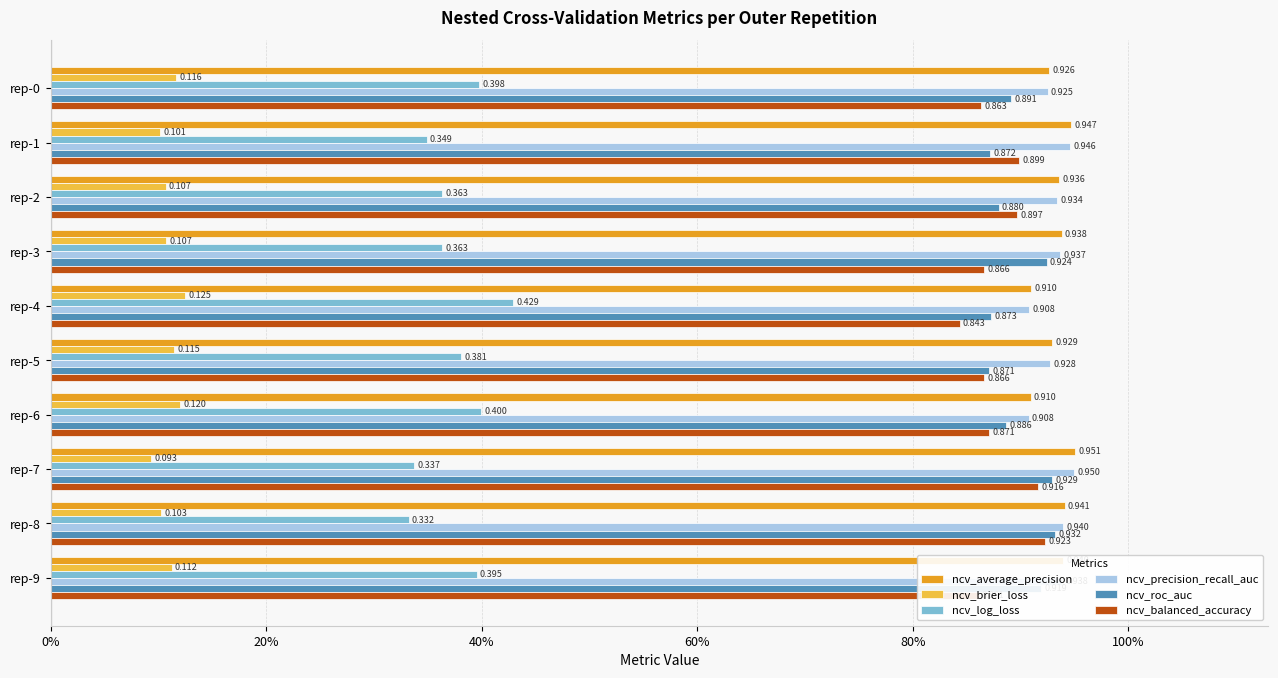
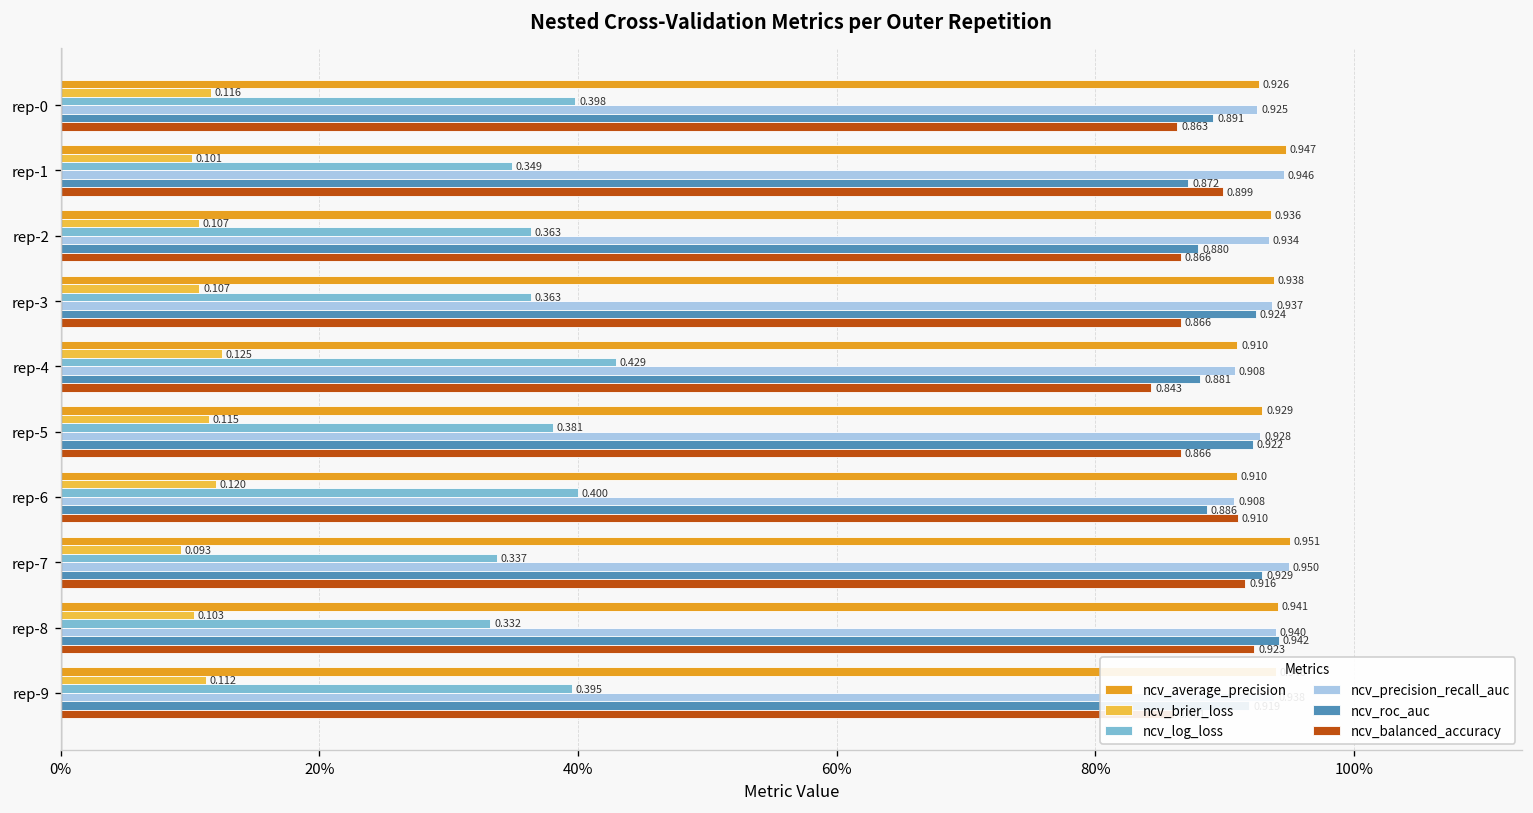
  {
    "ncv_roc_auc": {
      "rep-0": 0.891,
      "rep-1": 0.872,
      "rep-2": 0.880,
      "rep-3": 0.924,
-     "rep-4": 0.873,
-     "rep-5": 0.871,
+     "rep-4": 0.881,
+     "rep-5": 0.922,
      "rep-6": 0.886,
      "rep-7": 0.929,
-     "rep-8": 0.932
+     "rep-8": 0.942
    },
    "ncv_balanced_accuracy": {
      "rep-0": 0.863,
      "rep-1": 0.899,
-     "rep-2": 0.897,
+     "rep-2": 0.866,
      "rep-3": 0.866,
      "rep-4": 0.843,
-     "rep-6": 0.871,
+     "rep-6": 0.910,
      "rep-7": 0.916,
      "rep-8": 0.923
    }
  }
